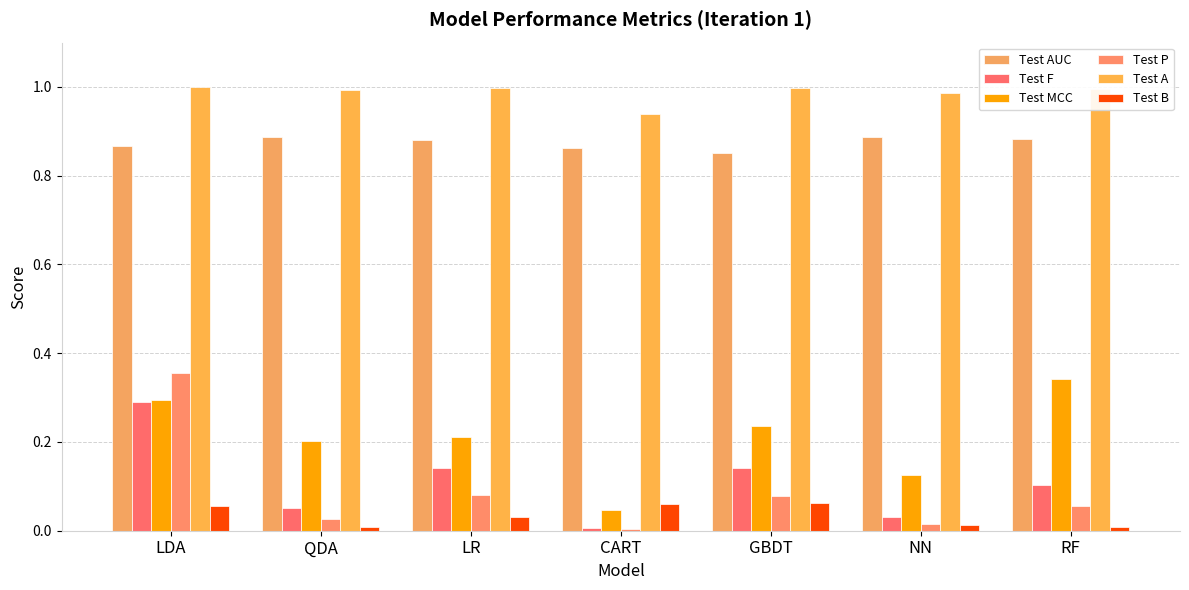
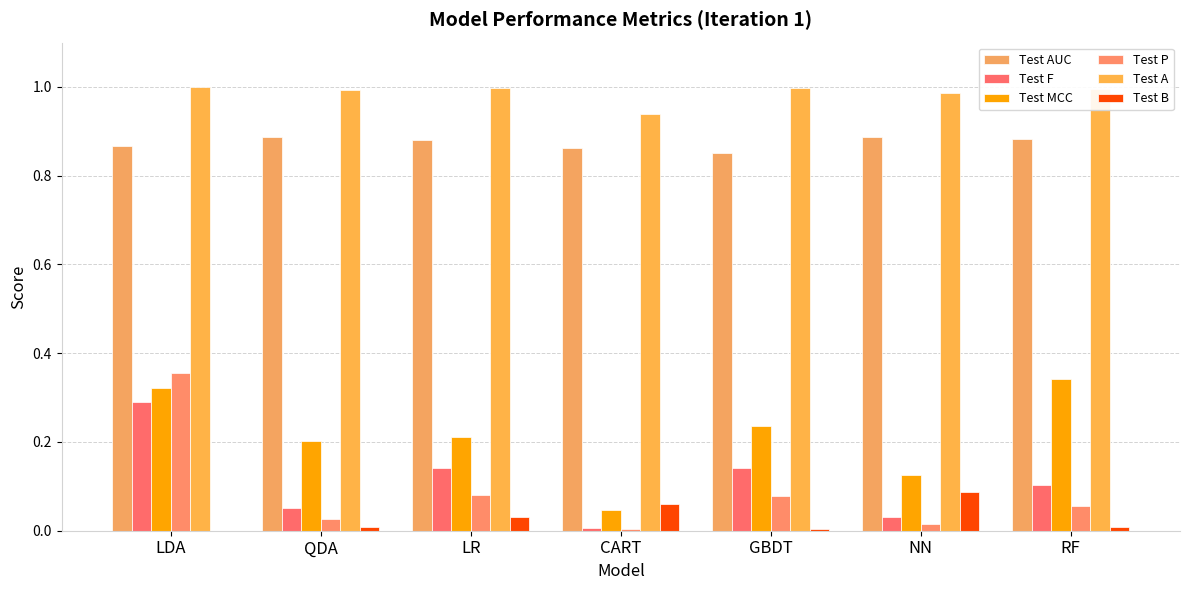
  {
    "Test MCC": {
-     "LDA": 0.29,
+     "LDA": 0.32,
      "QDA": 0.20,
      "LR": 0.21,
      "CART": 0.05,
      "GBDT": 0.24,
      "NN": 0.13,
      "RF": 0.34
    },
    "Test B": {
-     "LDA": 0.06,
+     "LDA": 0.00,
      "QDA": 0.01,
      "LR": 0.03,
      "CART": 0.06,
-     "GBDT": 0.06,
-     "NN": 0.01,
+     "GBDT": 0.00,
+     "NN": 0.09,
      "RF": 0.01
    }
  }
